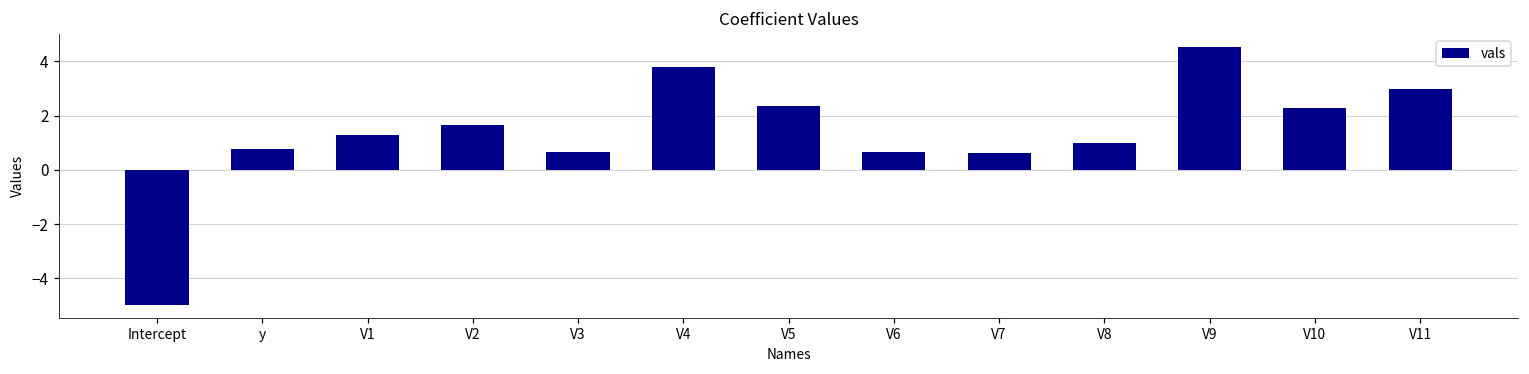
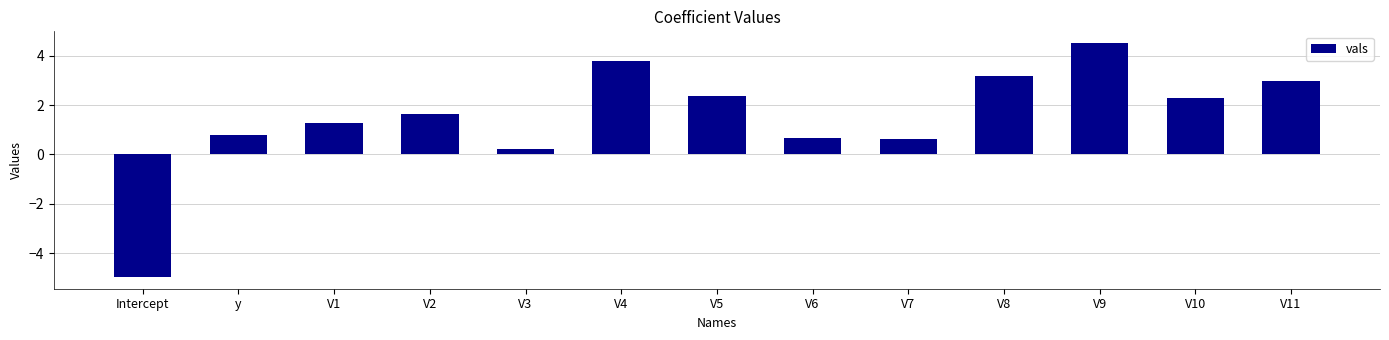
  {
    "Intercept": -5.0,
    "y": 0.8,
    "V1": 1.3,
    "V2": 1.6,
-   "V3": 0.7,
+   "V3": 0.2,
    "V4": 3.8,
    "V5": 2.4,
    "V6": 0.7,
    "V7": 0.6,
-   "V8": 1.0,
+   "V8": 3.2,
    "V9": 4.5,
    "V10": 2.3,
    "V11": 3.0
  }
